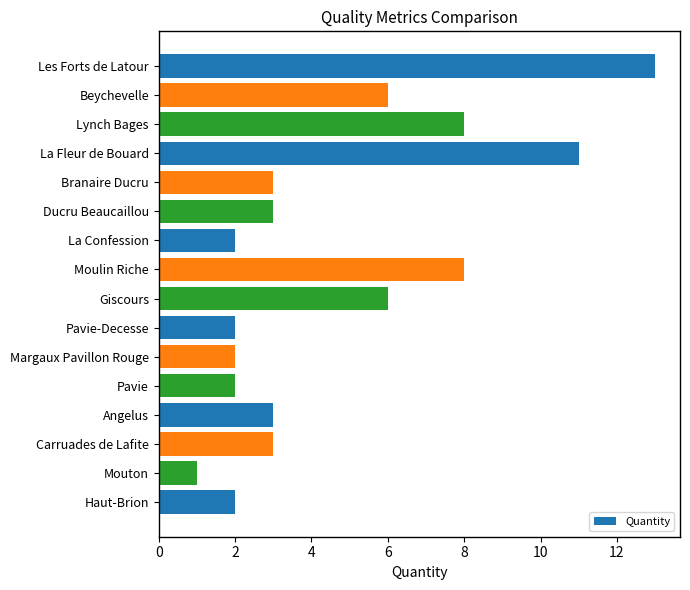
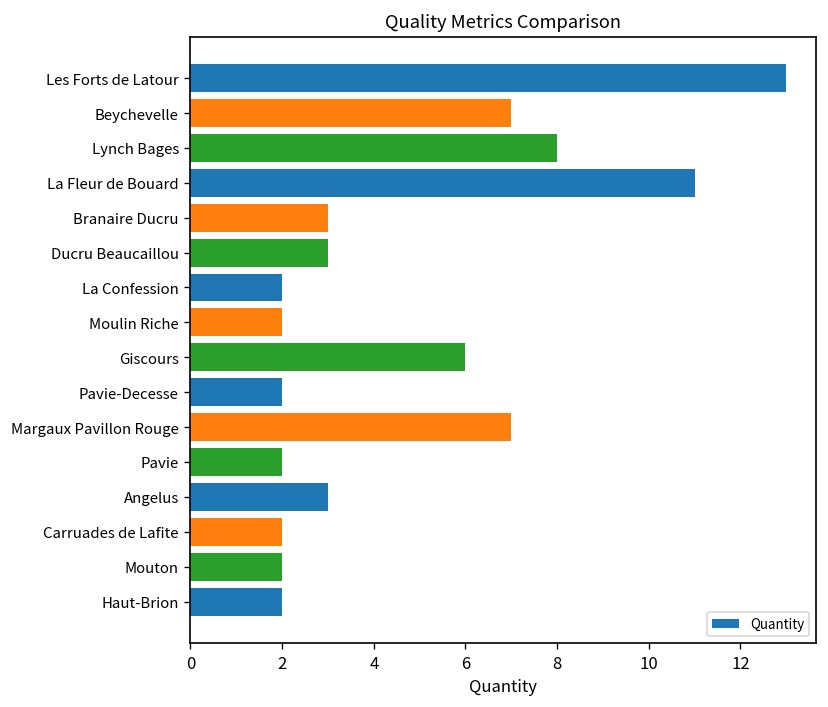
  {
    "Les Forts de Latour": 13,
-   "Beychevelle": 6,
+   "Beychevelle": 7,
    "Lynch Bages": 8,
    "La Fleur de Bouard": 11,
    "Branaire Ducru": 3,
    "Ducru Beaucaillou": 3,
    "La Confession": 2,
-   "Moulin Riche": 8,
+   "Moulin Riche": 2,
    "Giscours": 6,
    "Pavie-Decesse": 2,
-   "Margaux Pavillon Rouge": 2,
+   "Margaux Pavillon Rouge": 7,
    "Pavie": 2,
    "Angelus": 3,
-   "Carruades de Lafite": 3,
-   "Mouton": 1,
+   "Carruades de Lafite": 2,
+   "Mouton": 2,
    "Haut-Brion": 2
  }
